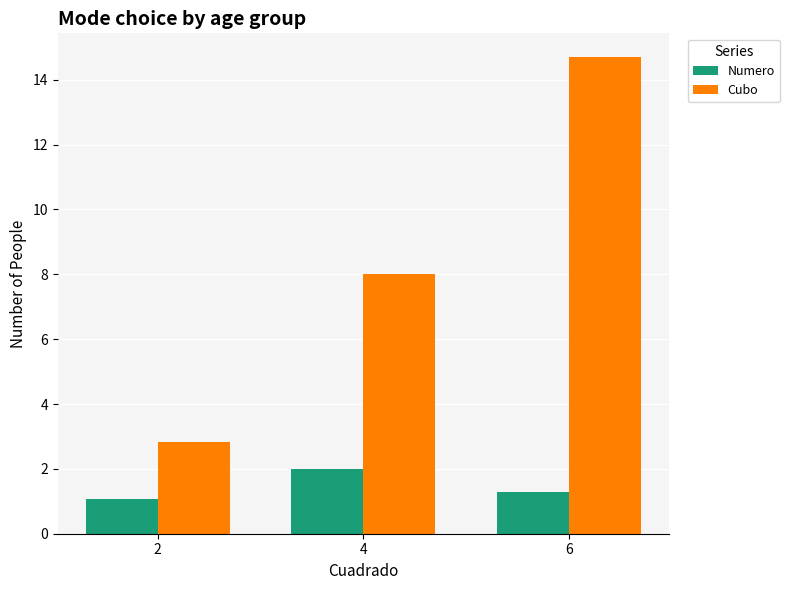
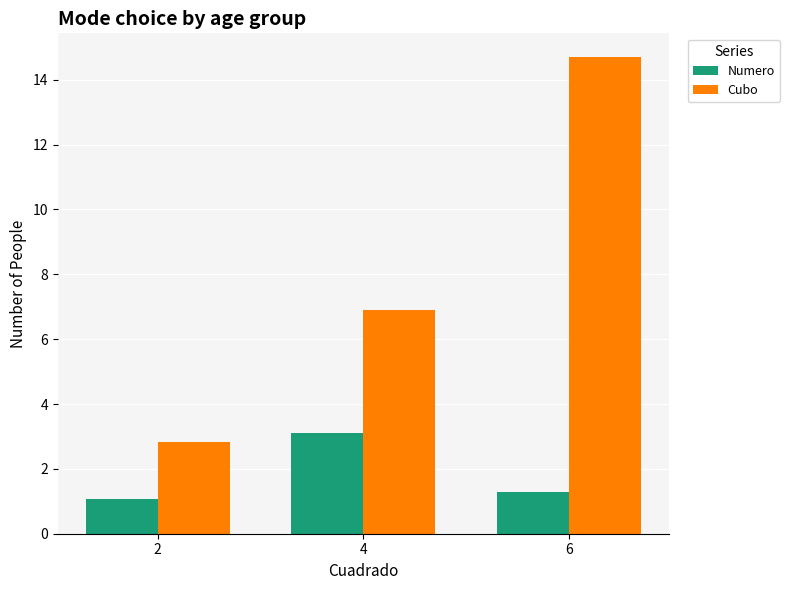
  {
    "Numero": {
      "2": 1.1,
-     "4": 2.0,
+     "4": 3.1,
      "6": 1.3
    },
    "Cubo": {
      "2": 2.8,
-     "4": 8.0,
+     "4": 6.9,
      "6": 14.7
    }
  }
